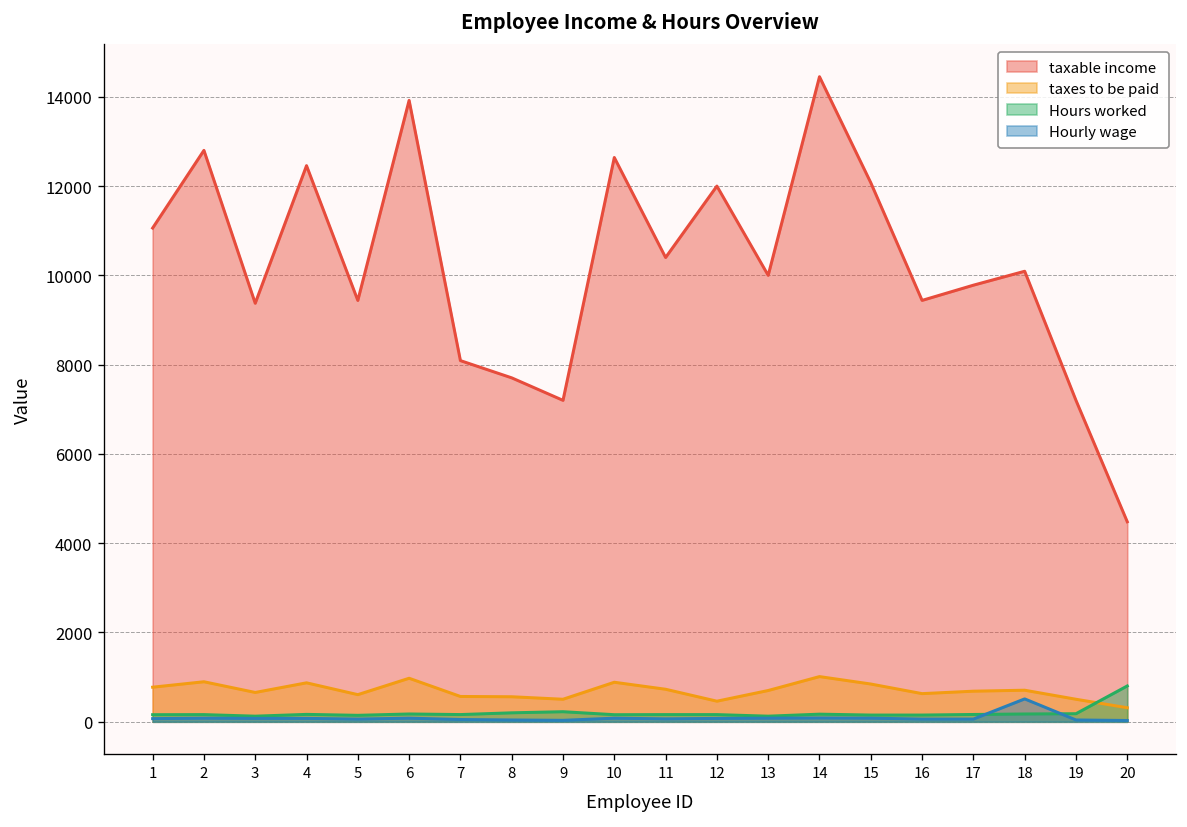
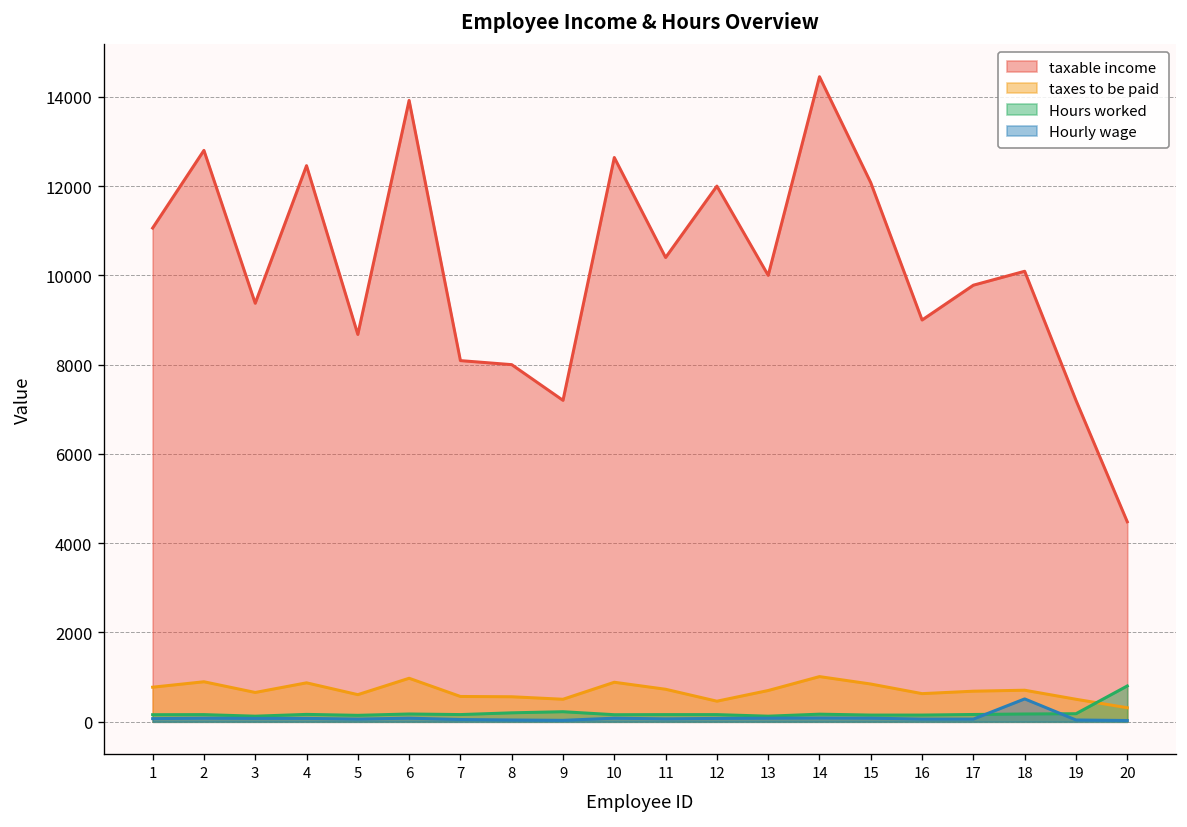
  {
    "taxable income": {
      "1": 11100,
      "2": 12800,
      "3": 9400,
      "4": 12500,
-     "5": 9400,
+     "5": 8700,
      "6": 13900,
      "7": 8100,
-     "8": 7700,
+     "8": 8000,
      "9": 7200,
      "10": 12600,
      "11": 10400,
      "12": 12000,
      "13": 10000,
      "14": 14500,
      "15": 12100,
-     "16": 9400,
+     "16": 9000,
      "17": 9800,
      "18": 10100,
      "19": 7200,
      "20": 4500
    },
    "taxes to be paid": {
      "1": 800,
      "2": 900,
      "3": 700,
      "4": 900,
      "5": 600,
      "6": 1000,
      "7": 600,
      "8": 600,
      "9": 500,
      "10": 900,
      "11": 700,
      "12": 500,
      "13": 700,
      "14": 1000,
      "15": 800,
      "16": 600,
      "17": 700,
      "18": 700,
      "19": 500,
      "20": 300
    },
    "Hours worked": {
      "1": 200,
      "2": 200,
      "4": 200,
      "5": 100,
      "6": 200,
      "7": 200,
      "8": 200,
      "9": 200,
      "10": 200,
      "11": 200,
      "12": 200,
      "14": 200,
      "15": 200,
      "16": 200,
      "17": 200,
      "18": 200,
      "19": 200,
      "20": 800
    },
    "Hourly wage": {
      "1": 100,
      "2": 100,
      "4": 100,
      "5": 100,
      "6": 100,
      "7": 100,
      "8": 0,
      "9": 0,
      "10": 100,
      "11": 100,
      "12": 100,
      "14": 100,
      "15": 100,
      "16": 100,
      "17": 100,
      "18": 500,
      "19": 0,
      "20": 0
    }
  }
